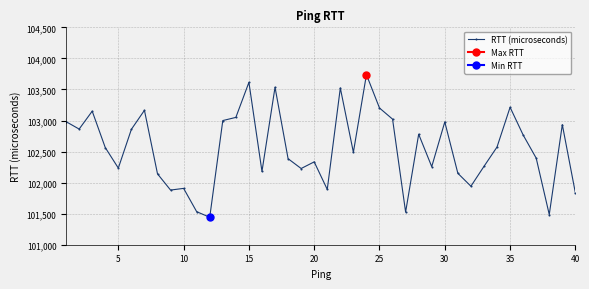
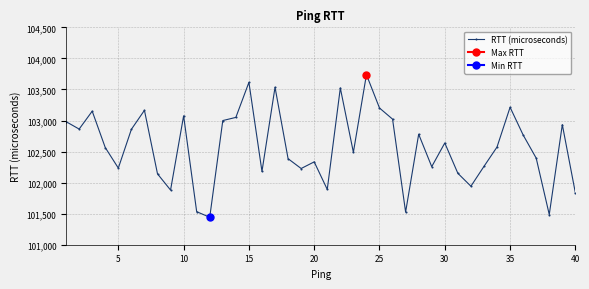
  {
    "RTT (microseconds)": {
      "5": "102,200",
-     "10": "101,900",
+     "10": "103,100",
      "15": "103,600",
      "20": "102,300",
      "25": "103,200",
-     "30": "103,000",
+     "30": "102,600",
      "35": "103,200",
      "40": "101,800"
    }
  }
